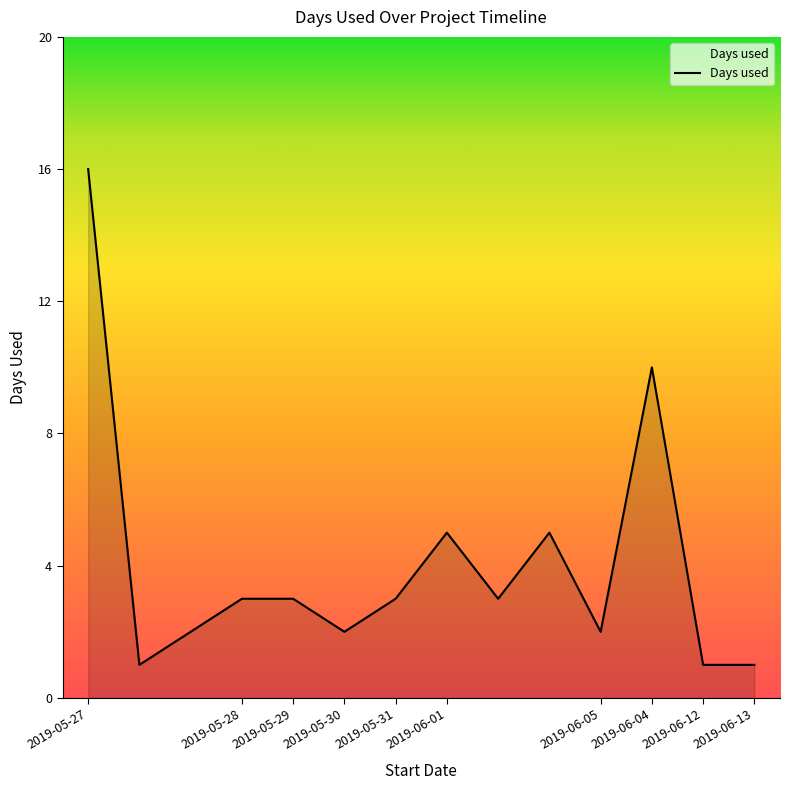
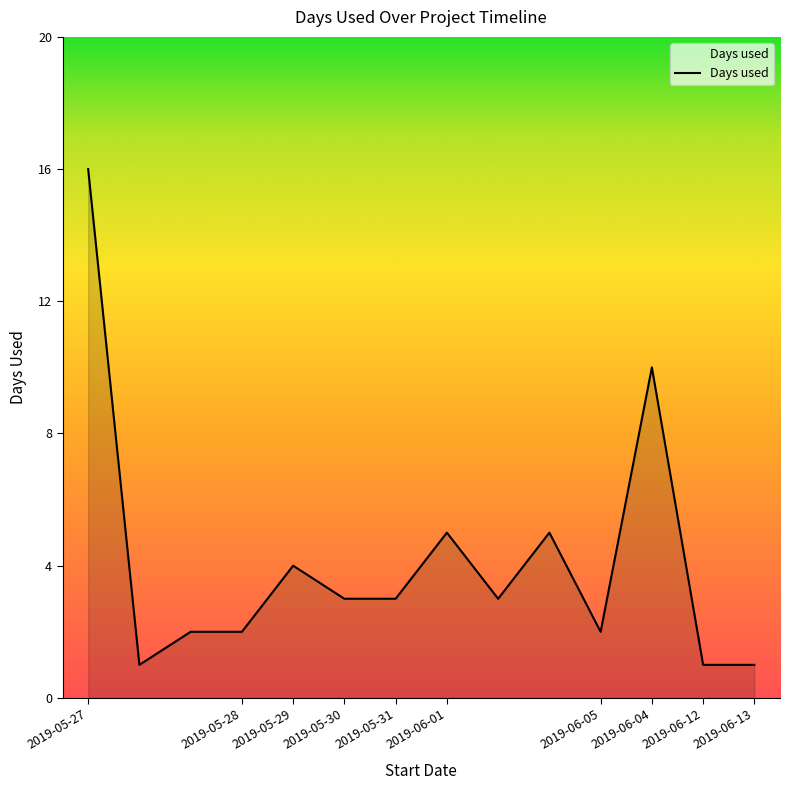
  {
-   "2019-05-28": 3,
-   "2019-05-29": 3,
-   "2019-05-30": 2,
+   "2019-05-28": 2,
+   "2019-05-29": 4,
+   "2019-05-30": 3,
    "2019-05-31": 3,
    "2019-06-05": 2,
    "2019-06-04": 10,
    "2019-06-12": 1,
    "2019-06-13": 1
  }
